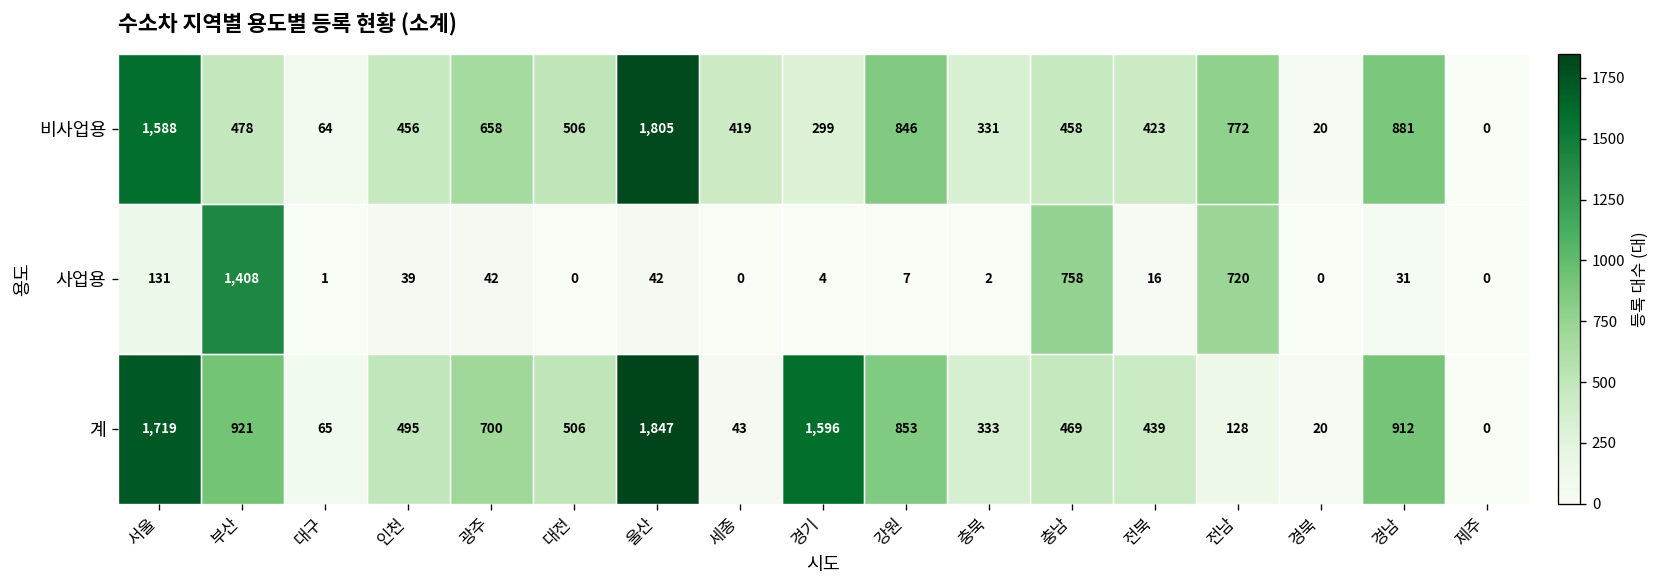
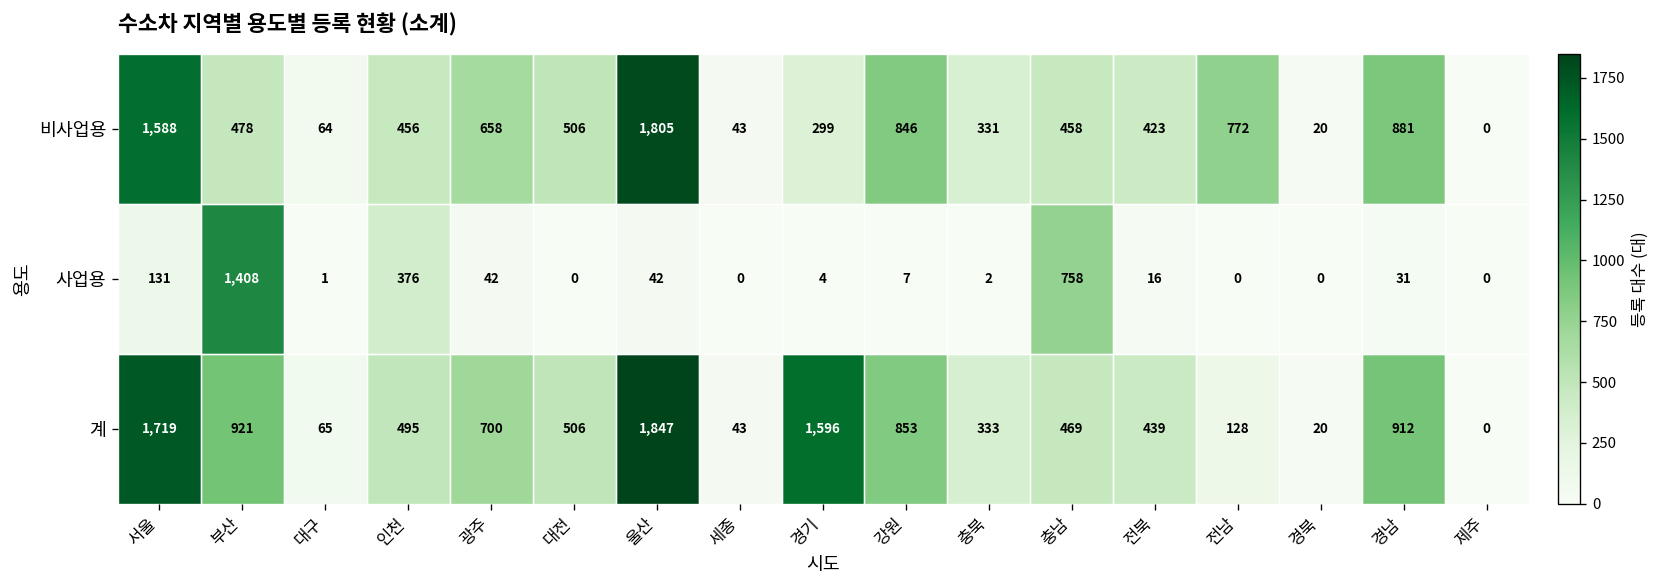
  {
    "비사업용": {
      "서울": "1,588",
      "부산": "478",
      "대구": "64",
      "인천": "456",
      "광주": "658",
      "대전": "506",
      "울산": "1,805",
-     "세종": "419",
+     "세종": "43",
      "경기": "299",
      "강원": "846",
      "충북": "331",
      "충남": "458",
      "전북": "423",
      "전남": "772",
      "경북": "20",
      "경남": "881",
      "제주": "0"
    },
    "사업용": {
      "서울": "131",
      "부산": "1,408",
      "대구": "1",
-     "인천": "39",
+     "인천": "376",
      "광주": "42",
      "대전": "0",
      "울산": "42",
      "세종": "0",
      "경기": "4",
      "강원": "7",
      "충북": "2",
      "충남": "758",
      "전북": "16",
-     "전남": "720",
+     "전남": "0",
      "경북": "0",
      "경남": "31",
      "제주": "0"
    },
    "계": {
      "서울": "1,719",
      "부산": "921",
      "대구": "65",
      "인천": "495",
      "광주": "700",
      "대전": "506",
      "울산": "1,847",
      "세종": "43",
      "경기": "1,596",
      "강원": "853",
      "충북": "333",
      "충남": "469",
      "전북": "439",
      "전남": "128",
      "경북": "20",
      "경남": "912",
      "제주": "0"
    }
  }
